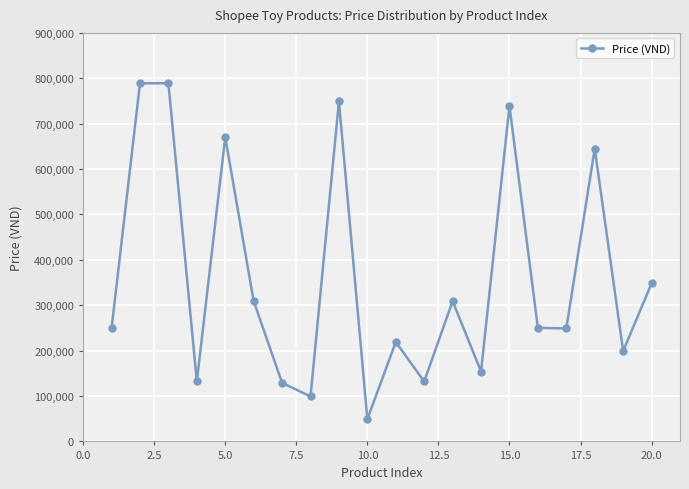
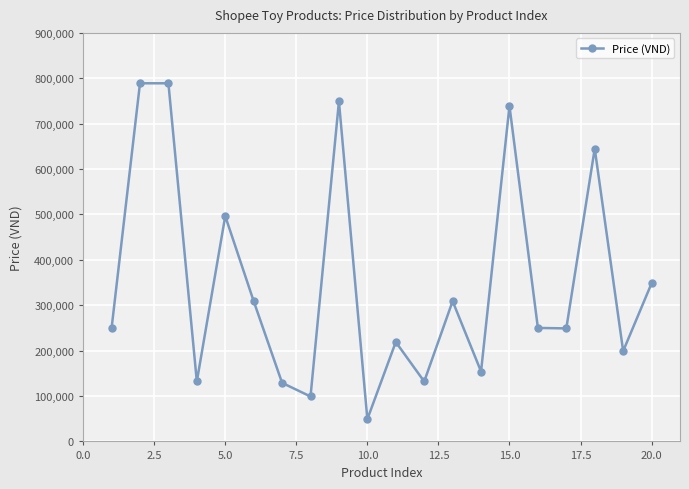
  {
-   "5.0": "670,000",
+   "5.0": "500,000",
    "10.0": "50,000",
    "15.0": "740,000",
    "20.0": "350,000"
  }
